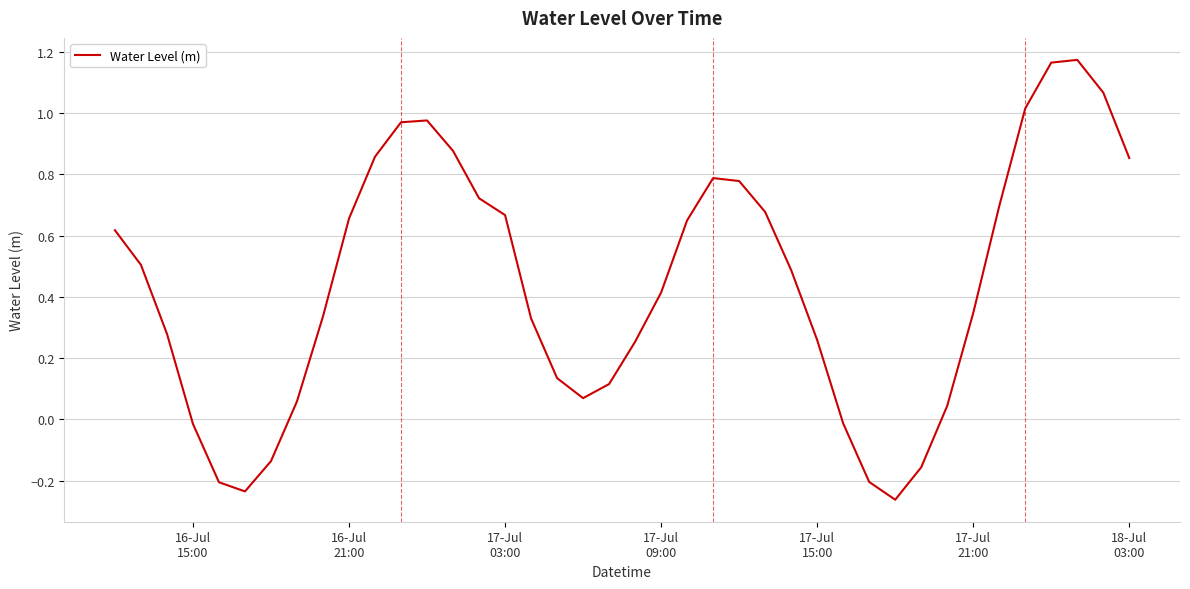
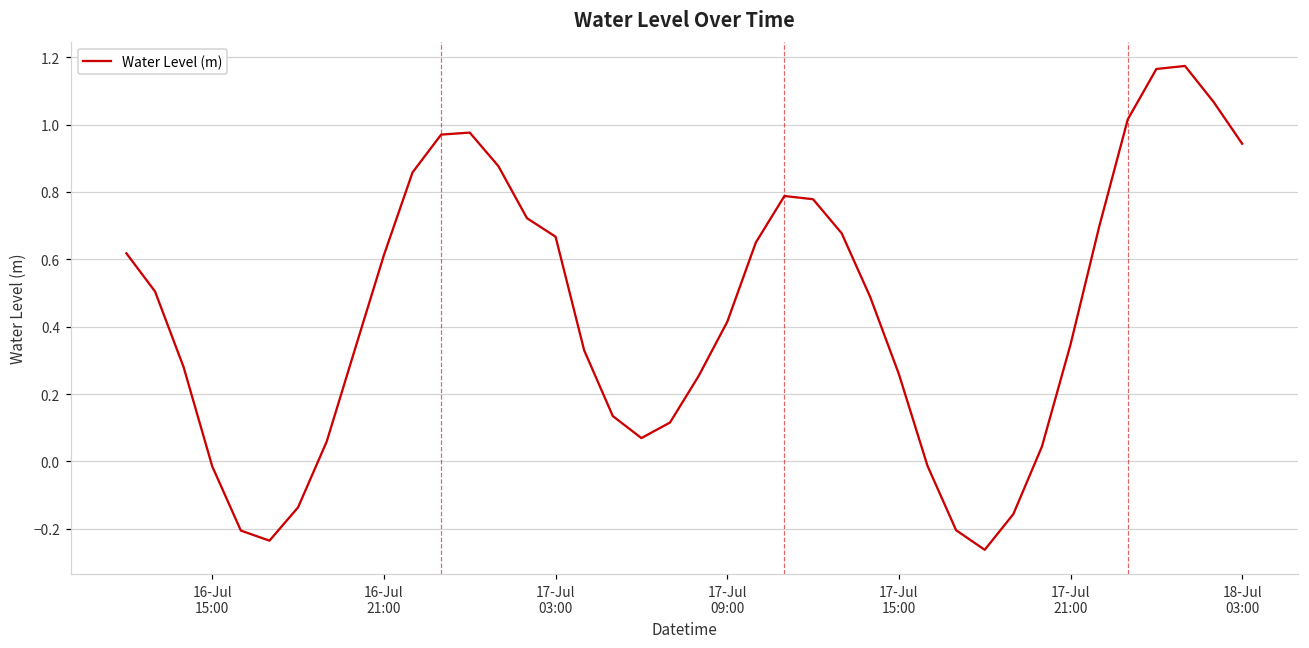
  {
    "16-Jul 15:00": -0.01,
-   "16-Jul 21:00": 0.66,
+   "16-Jul 21:00": 0.61,
    "17-Jul 03:00": 0.67,
    "17-Jul 09:00": 0.41,
    "17-Jul 15:00": 0.26,
    "17-Jul 21:00": 0.35,
-   "18-Jul 03:00": 0.85
+   "18-Jul 03:00": 0.94
  }
